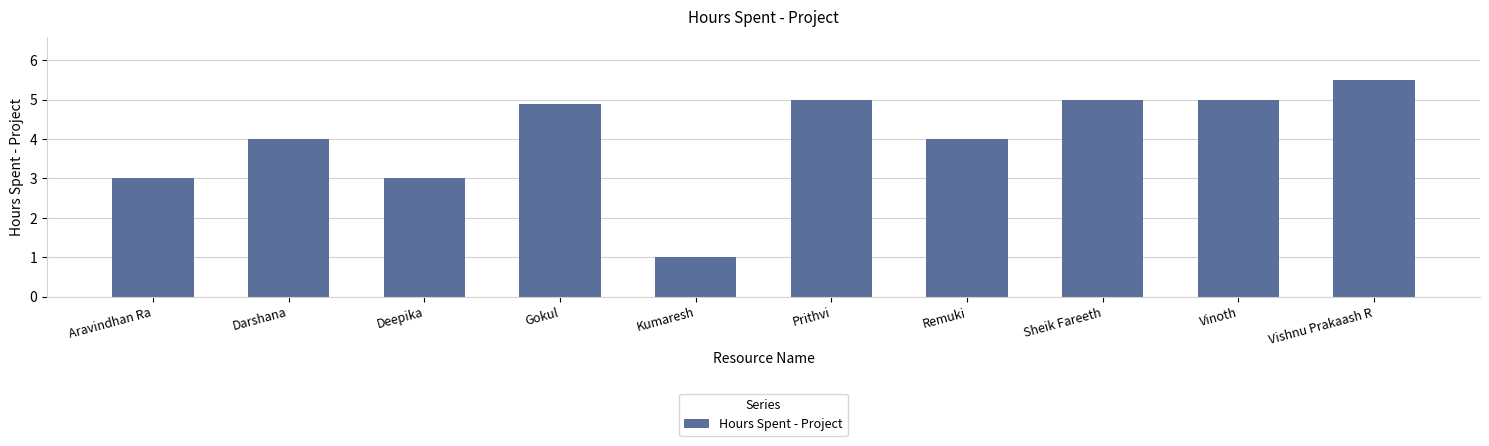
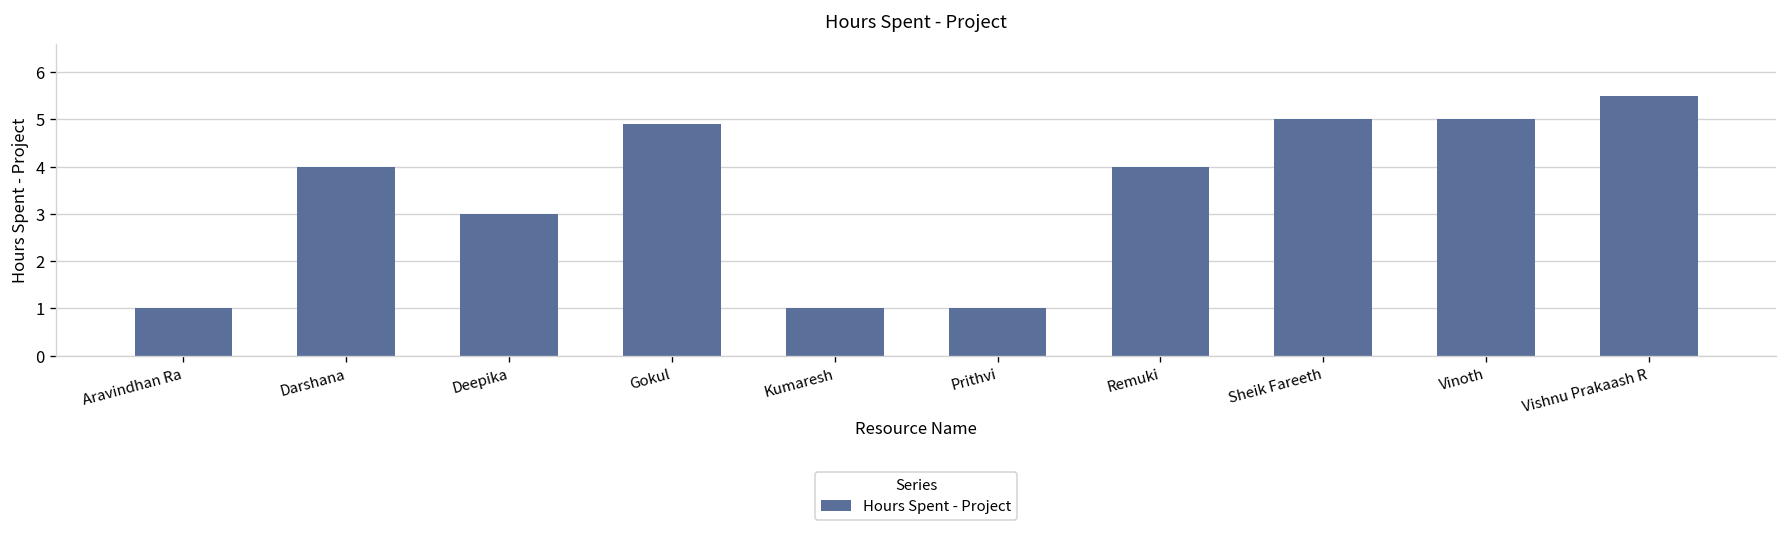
  {
-   "Aravindhan Ra": 3,
+   "Aravindhan Ra": 1,
    "Darshana": 4,
    "Deepika": 3,
    "Gokul": 4.9,
    "Kumaresh": 1,
-   "Prithvi": 5,
+   "Prithvi": 1,
    "Remuki": 4,
    "Sheik Fareeth": 5,
    "Vinoth": 5,
    "Vishnu Prakaash R": 5.5
  }
